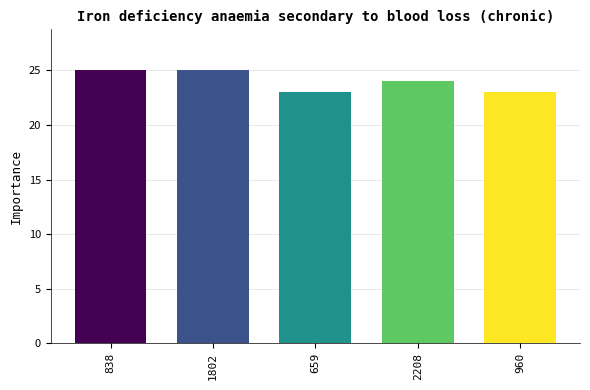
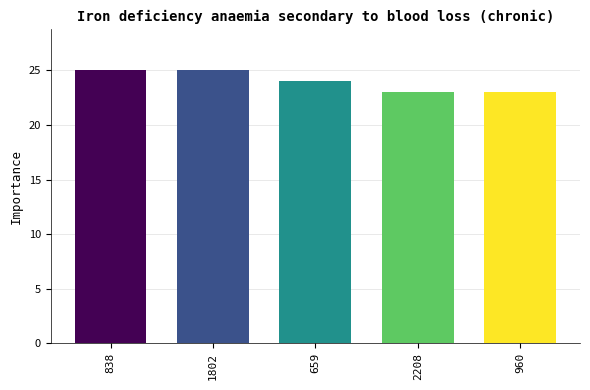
  {
    "838": 25,
    "1802": 25,
-   "659": 23,
-   "2208": 24,
+   "659": 24,
+   "2208": 23,
    "960": 23
  }
